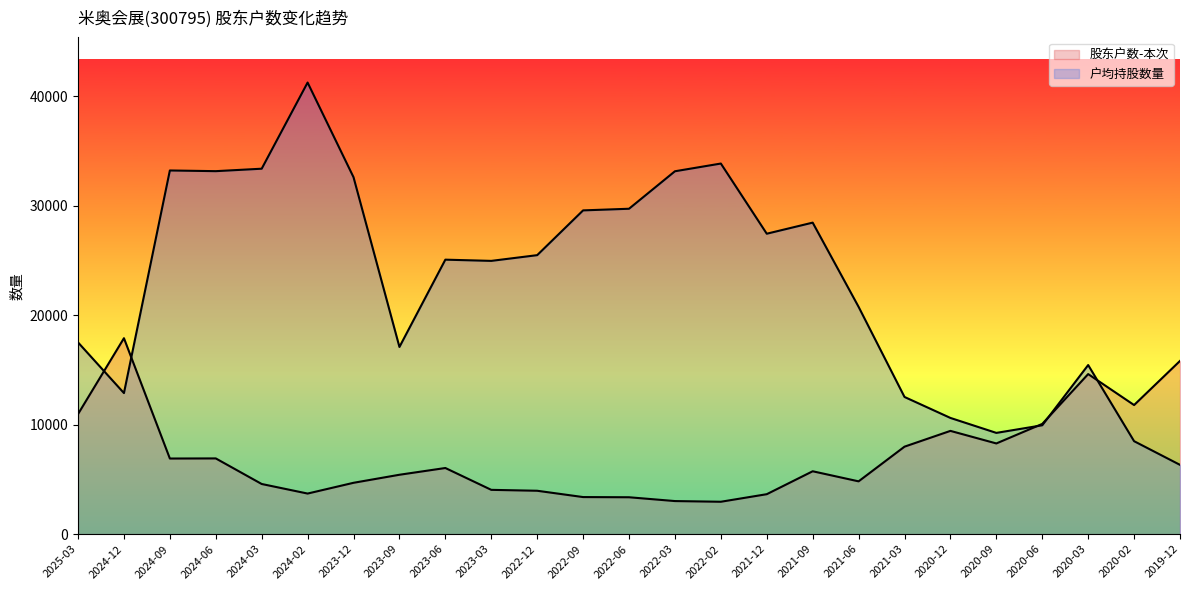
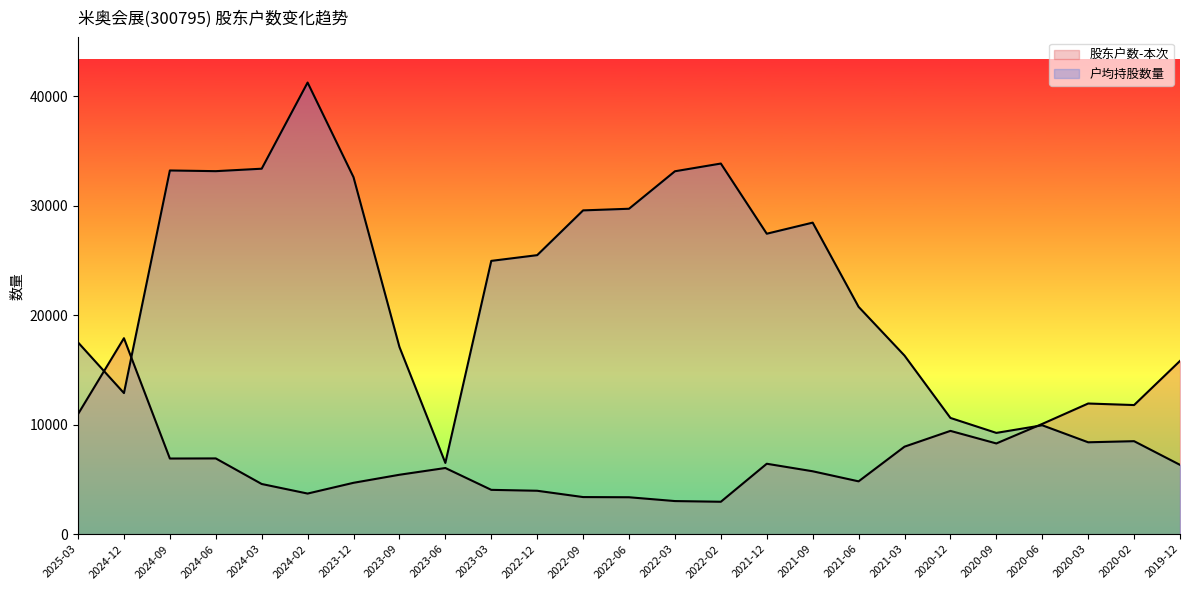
  {
    "股东户数-本次": {
      "2025-03": 11000,
      "2024-12": 17900,
      "2024-09": 6900,
      "2024-06": 6900,
      "2024-03": 4600,
      "2024-02": 3700,
      "2023-12": 4700,
      "2023-09": 5400,
      "2023-06": 6000,
      "2023-03": 4000,
      "2022-12": 4000,
      "2022-09": 3400,
      "2022-06": 3400,
      "2022-03": 3000,
      "2022-02": 3000,
-     "2021-12": 3600,
+     "2021-12": 6400,
      "2021-09": 5700,
      "2021-06": 4800,
      "2021-03": 8000,
      "2020-12": 9400,
      "2020-09": 8300,
-     "2020-03": 14600,
+     "2020-03": 11900,
      "2020-02": 11800,
      "2019-12": 15800
    },
    "户均持股数量": {
      "2025-03": 17500,
      "2024-12": 12900,
      "2024-09": 33200,
      "2024-06": 33200,
      "2024-03": 33400,
      "2024-02": 41300,
      "2023-12": 32600,
      "2023-09": 17100,
-     "2023-06": 25100,
+     "2023-06": 6500,
      "2023-03": 25000,
      "2022-12": 25500,
      "2022-09": 29600,
      "2022-06": 29700,
      "2022-03": 33200,
      "2022-02": 33900,
      "2021-12": 27500,
      "2021-09": 28500,
      "2021-06": 20800,
-     "2021-03": 12500,
+     "2021-03": 16300,
      "2020-12": 10600,
      "2020-09": 9300,
-     "2020-03": 15400,
+     "2020-03": 8400,
      "2020-02": 8500,
      "2019-12": 6300
    }
  }
